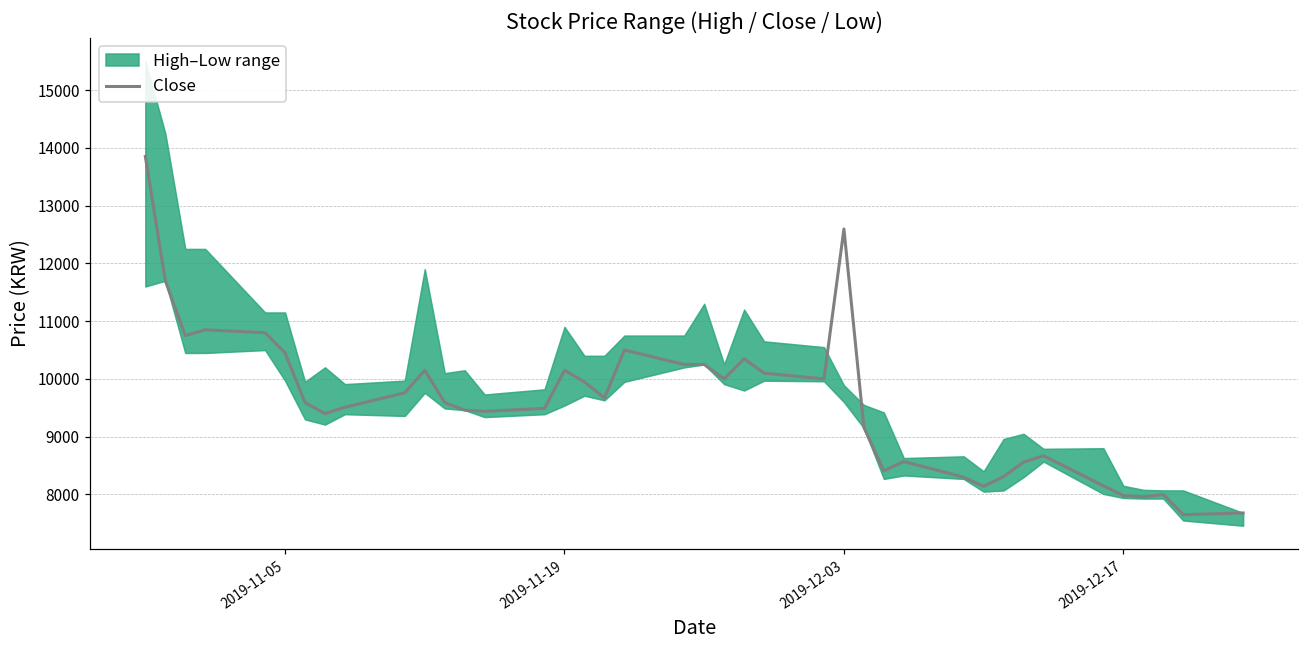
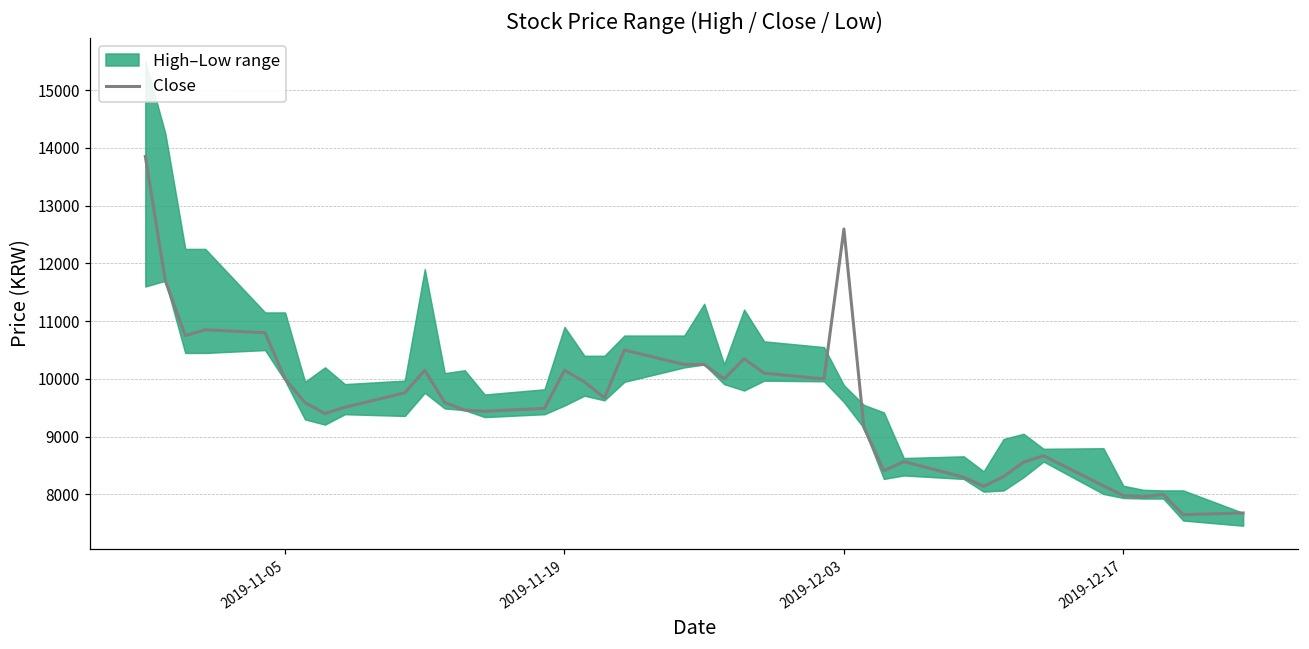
  {
    "Close": {
-     "2019-11-05": 10500,
+     "2019-11-05": 10000,
      "2019-11-19": 10200,
      "2019-12-03": 12600,
      "2019-12-17": 8000
    }
  }
